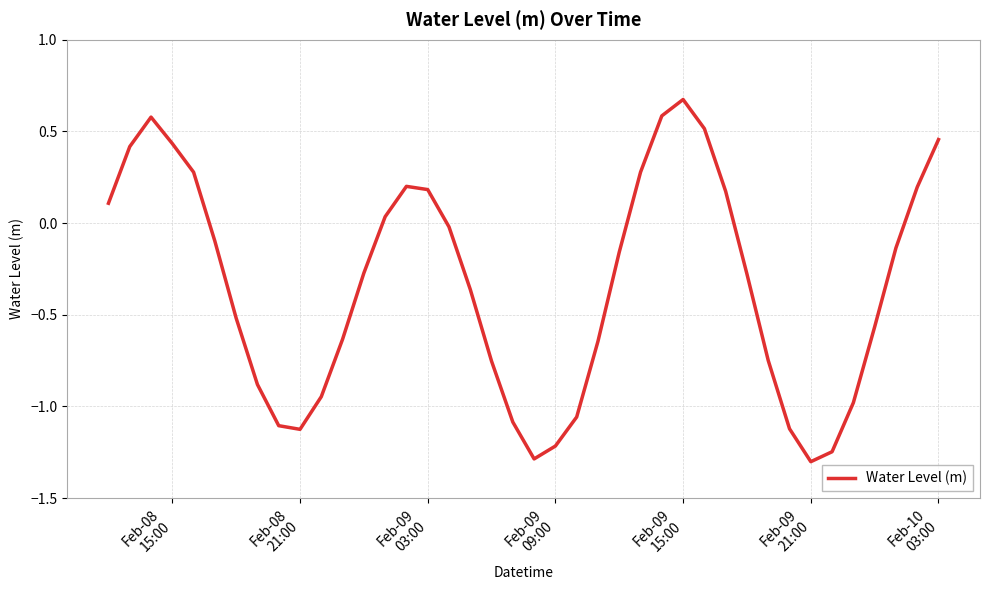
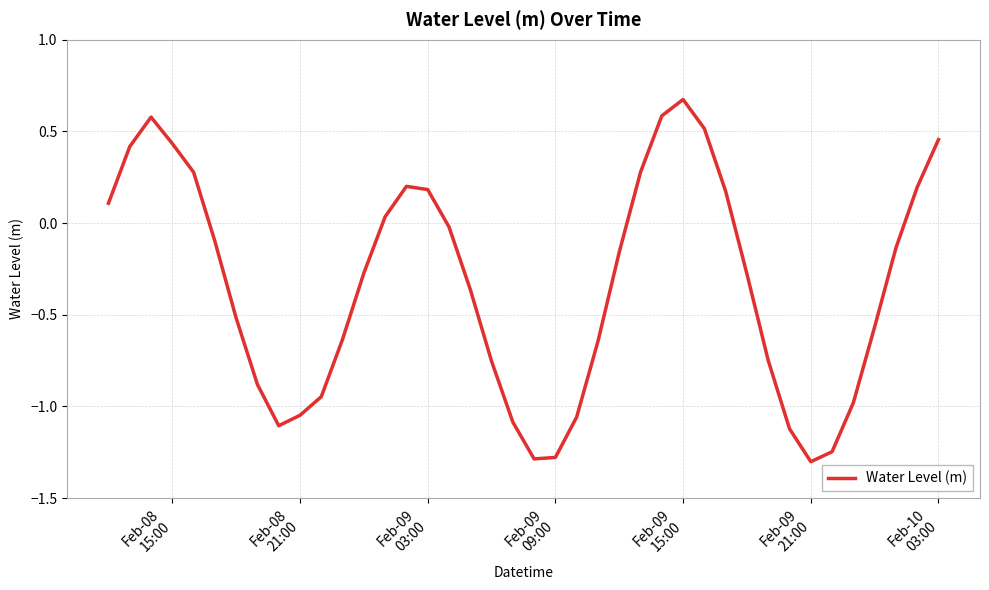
  {
    "Feb-08 15:00": 0.43,
-   "Feb-08 21:00": -1.13,
+   "Feb-08 21:00": -1.05,
    "Feb-09 03:00": 0.18,
-   "Feb-09 09:00": -1.22,
+   "Feb-09 09:00": -1.28,
    "Feb-09 15:00": 0.67,
    "Feb-09 21:00": -1.30,
    "Feb-10 03:00": 0.46
  }
